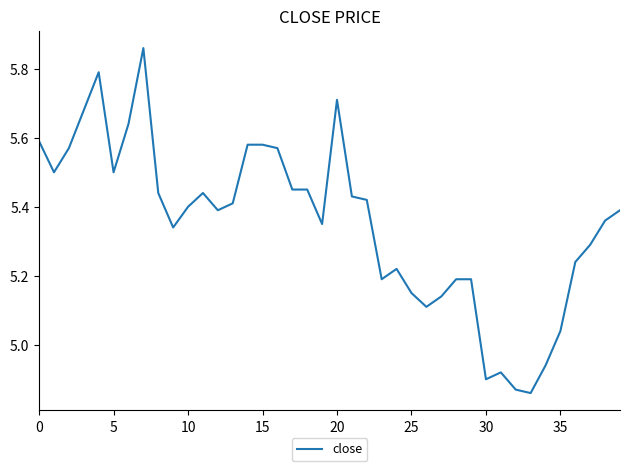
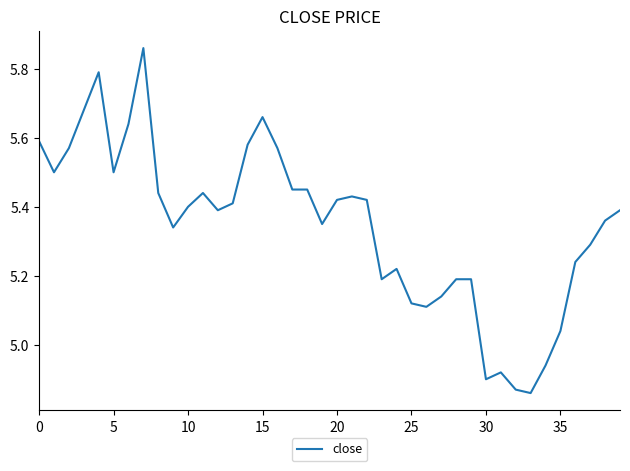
  {
    "0": 5.59,
    "5": 5.50,
    "10": 5.40,
-   "15": 5.58,
-   "20": 5.71,
-   "25": 5.15,
+   "15": 5.66,
+   "20": 5.42,
+   "25": 5.12,
    "30": 4.90,
    "35": 5.04
  }
